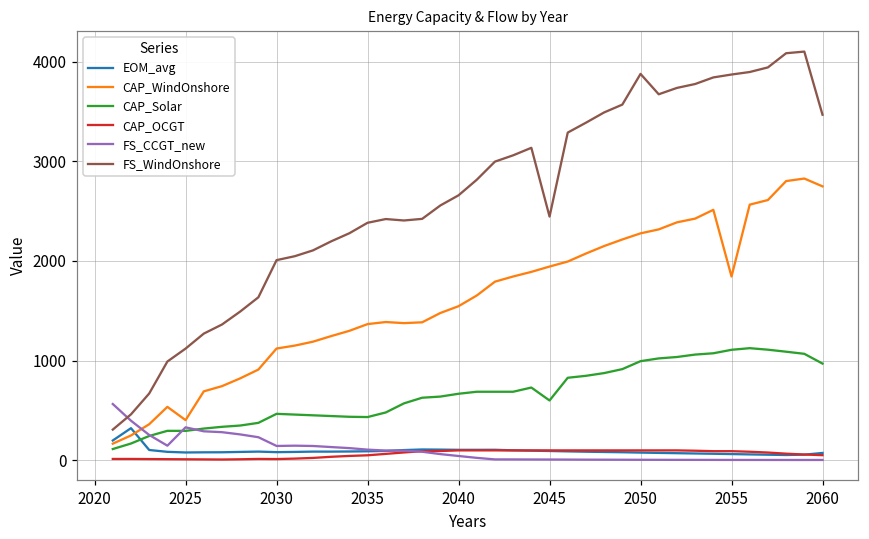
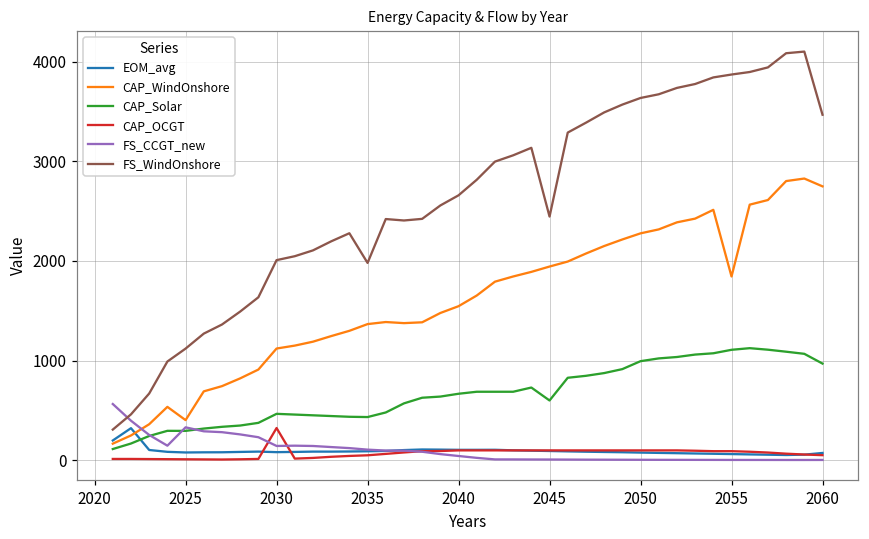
  {
    "EOM_avg": {
      "2025": 100,
      "2030": 100,
      "2055": 100
    },
    "CAP_WindOnshore": {
      "2025": 400,
      "2030": 1100,
      "2035": 1400,
      "2040": 1500,
      "2045": 1900,
      "2050": 2300,
      "2055": 1800,
      "2060": 2700
    },
    "CAP_Solar": {
      "2025": 300,
      "2030": 500,
      "2035": 400,
      "2040": 700,
      "2045": 600,
      "2050": 1000,
      "2055": 1100,
      "2060": 1000
    },
    "CAP_OCGT": {
      "2025": 0,
-     "2030": 0,
+     "2030": 300,
      "2035": 0,
      "2055": 100
    },
    "FS_CCGT_new": {
      "2025": 300,
      "2030": 100,
      "2040": 0,
      "2045": 0,
      "2050": 0,
      "2055": 0,
      "2060": 0
    },
    "FS_WindOnshore": {
      "2025": 1100,
      "2030": 2000,
-     "2035": 2400,
+     "2035": 2000,
      "2040": 2700,
      "2045": 2400,
-     "2050": 3900,
+     "2050": 3600,
      "2055": 3900,
      "2060": 3500
    }
  }
